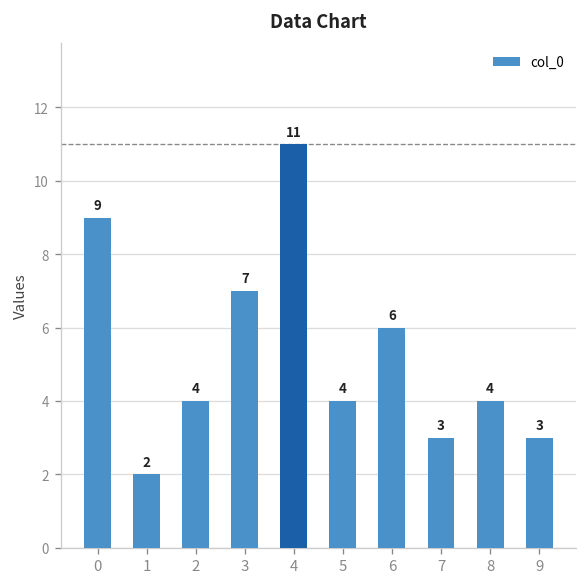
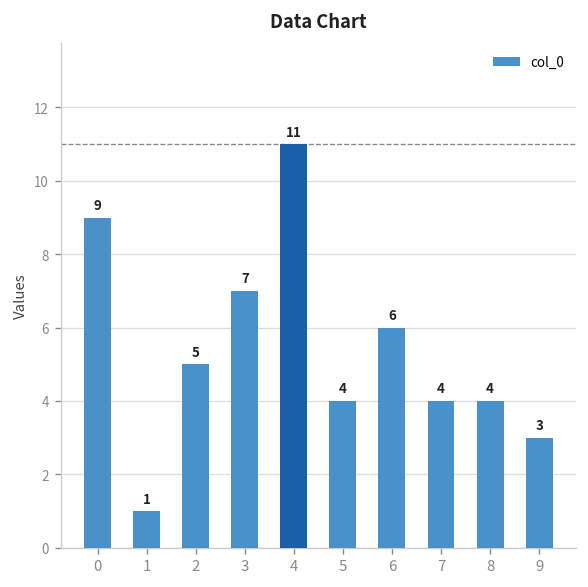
  {
    "0": 9,
-   "1": 2,
-   "2": 4,
+   "1": 1,
+   "2": 5,
    "3": 7,
    "4": 11,
    "5": 4,
    "6": 6,
-   "7": 3,
+   "7": 4,
    "8": 4,
    "9": 3
  }
